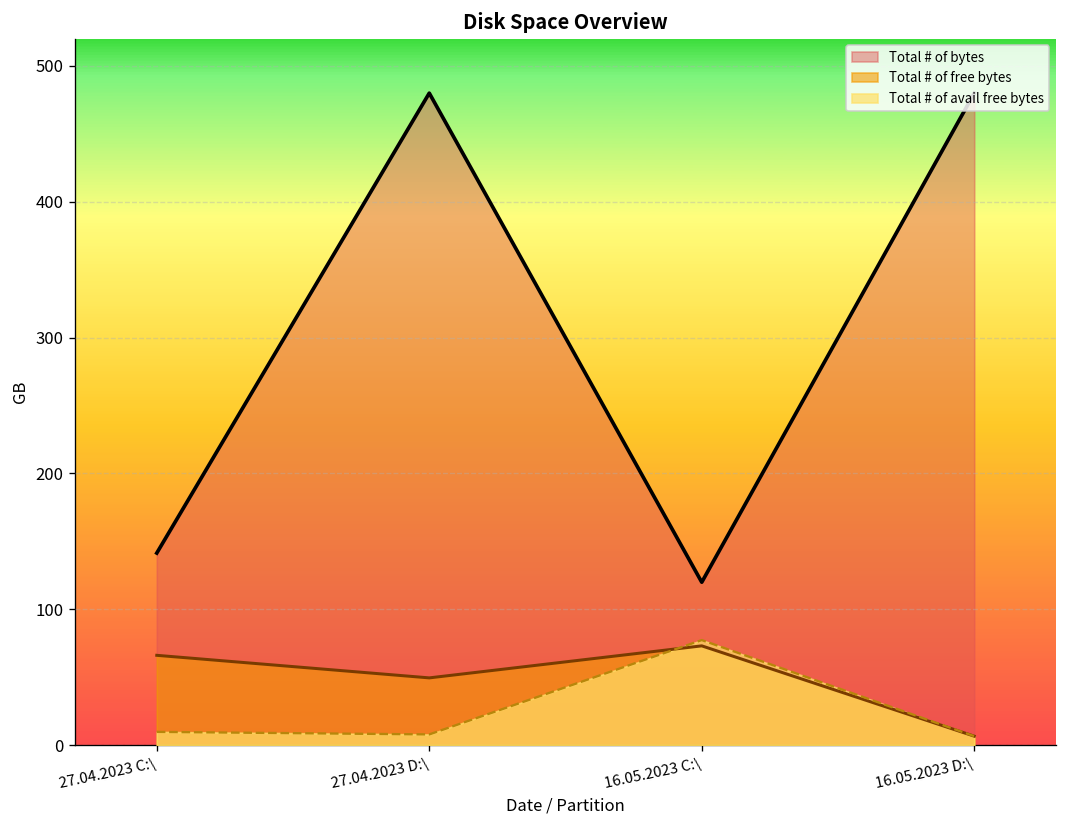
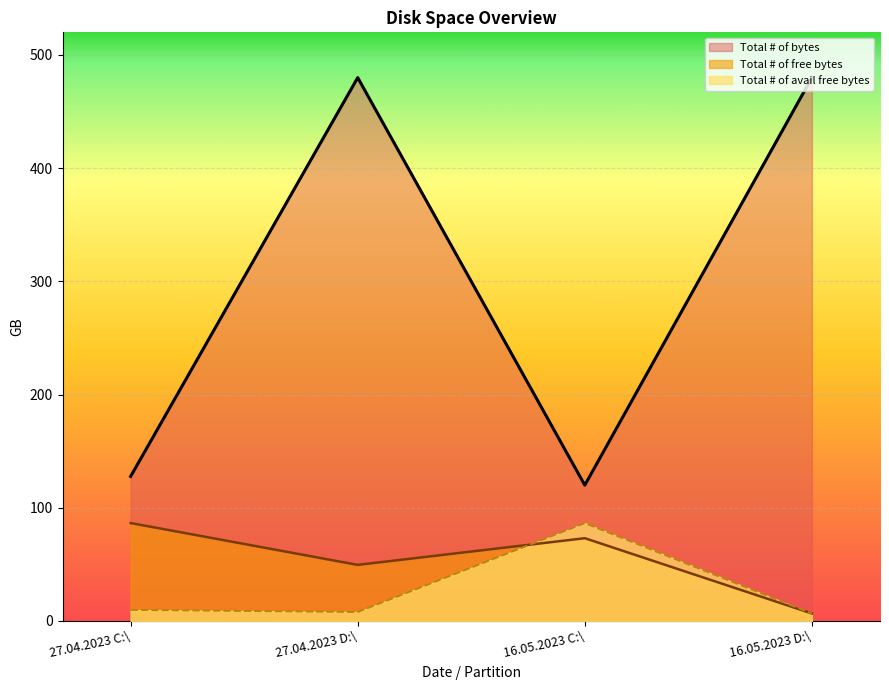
  {
    "Total # of bytes": {
-     "27.04.2023 C:\\": 141,
+     "27.04.2023 C:\\": 128,
      "27.04.2023 D:\\": 480,
      "16.05.2023 C:\\": 120
    },
    "Total # of free bytes": {
-     "27.04.2023 C:\\": 66,
+     "27.04.2023 C:\\": 86,
      "27.04.2023 D:\\": 49,
      "16.05.2023 C:\\": 73
    },
    "Total # of avail free bytes": {
      "27.04.2023 C:\\": 10,
      "27.04.2023 D:\\": 8,
-     "16.05.2023 C:\\": 77
+     "16.05.2023 C:\\": 86
    }
  }
